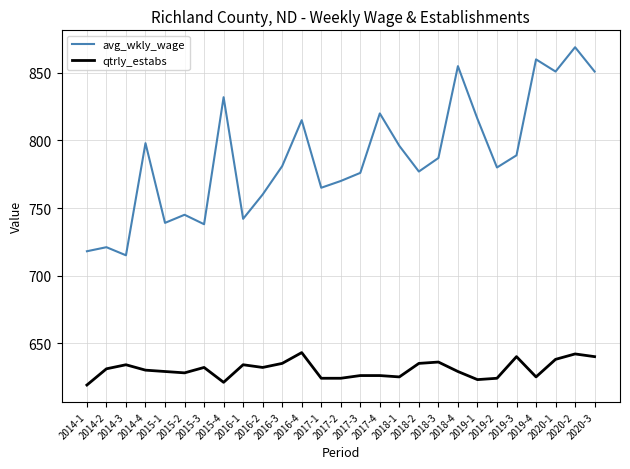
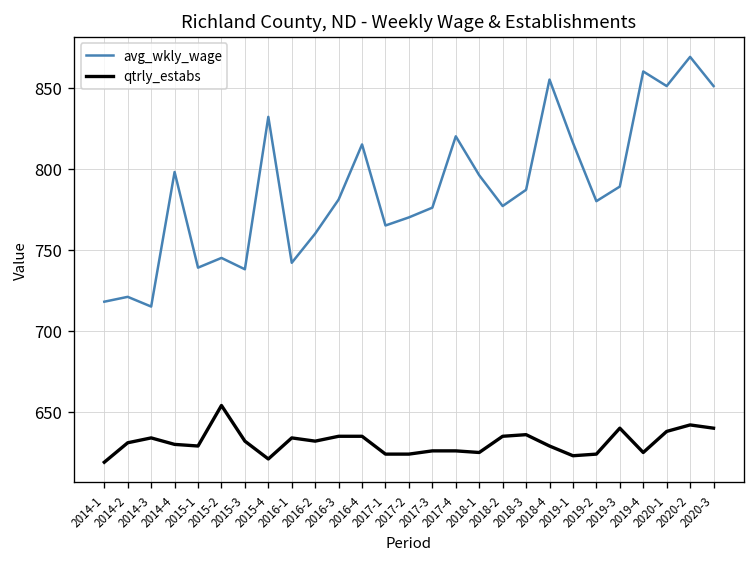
  {
    "avg_wkly_wage": {
      "2014-1": 718,
      "2014-2": 721,
      "2014-3": 715,
      "2014-4": 798,
      "2015-1": 739,
      "2015-2": 745,
      "2015-3": 738,
      "2015-4": 832,
      "2016-1": 742,
      "2016-2": 760,
      "2016-3": 781,
      "2016-4": 815,
      "2017-1": 765,
      "2017-2": 770,
      "2017-3": 776,
      "2017-4": 820,
      "2018-1": 796,
      "2018-2": 777,
      "2018-3": 787,
      "2018-4": 855,
      "2019-1": 816,
      "2019-2": 780,
      "2019-3": 789,
      "2019-4": 860,
      "2020-1": 851,
      "2020-2": 869,
      "2020-3": 851
    },
    "qtrly_estabs": {
      "2014-1": 619,
      "2014-2": 631,
      "2014-3": 634,
      "2014-4": 630,
      "2015-1": 629,
-     "2015-2": 628,
+     "2015-2": 654,
      "2015-3": 632,
      "2015-4": 621,
      "2016-1": 634,
      "2016-2": 632,
      "2016-3": 635,
-     "2016-4": 643,
+     "2016-4": 635,
      "2017-1": 624,
      "2017-2": 624,
      "2017-3": 626,
      "2017-4": 626,
      "2018-1": 625,
      "2018-2": 635,
      "2018-3": 636,
      "2018-4": 629,
      "2019-1": 623,
      "2019-2": 624,
      "2019-3": 640,
      "2019-4": 625,
      "2020-1": 638,
      "2020-2": 642,
      "2020-3": 640
    }
  }
